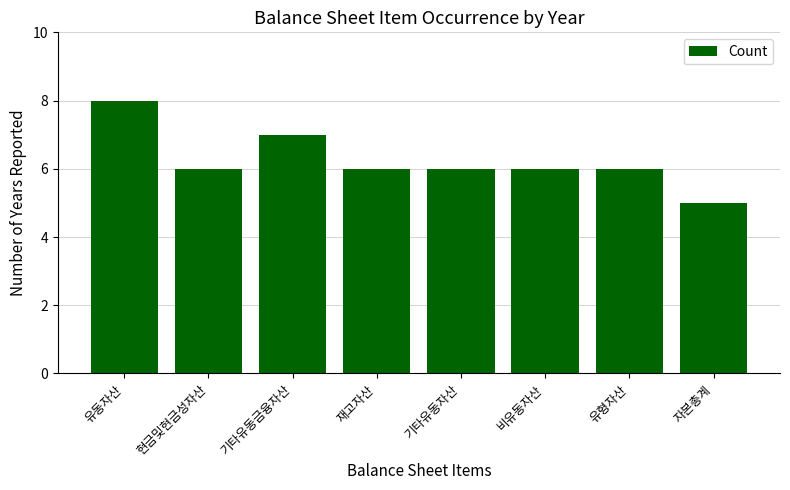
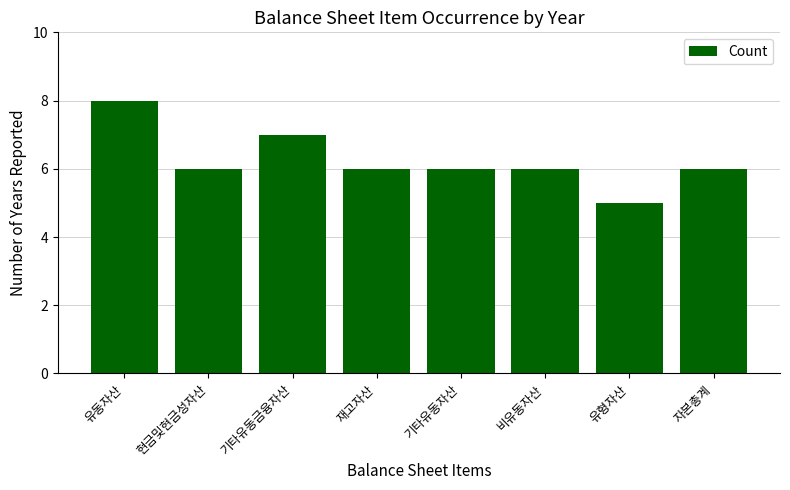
  {
    "유동자산": 8,
    "현금및현금성자산": 6,
    "기타유동금융자산": 7,
    "재고자산": 6,
    "기타유동자산": 6,
    "비유동자산": 6,
-   "유형자산": 6,
-   "자본총계": 5
+   "유형자산": 5,
+   "자본총계": 6
  }
